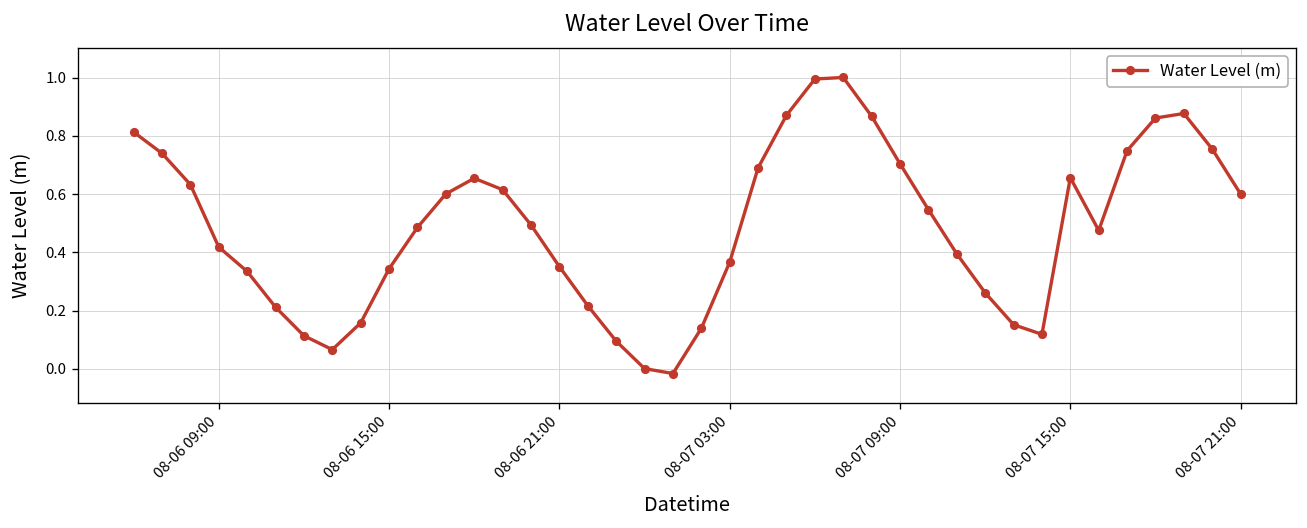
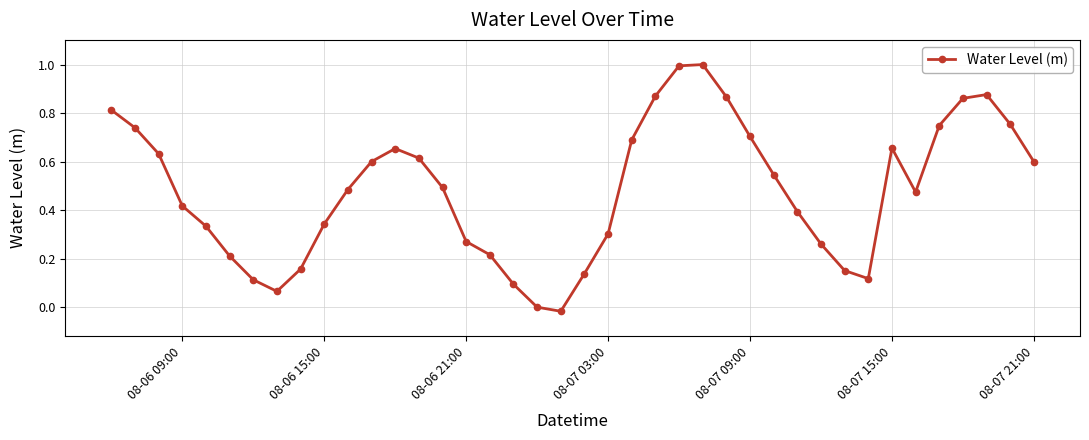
  {
    "08-06 09:00": 0.42,
    "08-06 15:00": 0.34,
-   "08-06 21:00": 0.35,
-   "08-07 03:00": 0.37,
+   "08-06 21:00": 0.27,
+   "08-07 03:00": 0.30,
    "08-07 09:00": 0.70,
    "08-07 15:00": 0.66,
    "08-07 21:00": 0.60
  }
